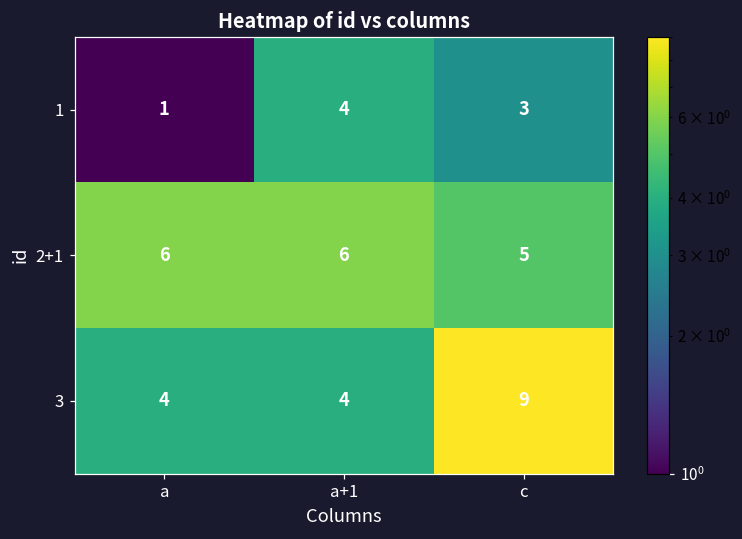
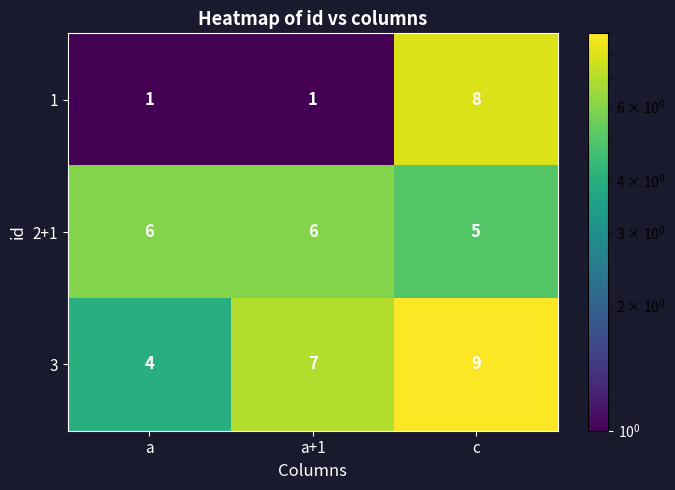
  {
    "1": {
      "a": 1,
-     "a+1": 4,
-     "c": 3
+     "a+1": 1,
+     "c": 8
    },
    "2+1": {
      "a": 6,
      "a+1": 6,
      "c": 5
    },
    "3": {
      "a": 4,
-     "a+1": 4,
+     "a+1": 7,
      "c": 9
    }
  }
